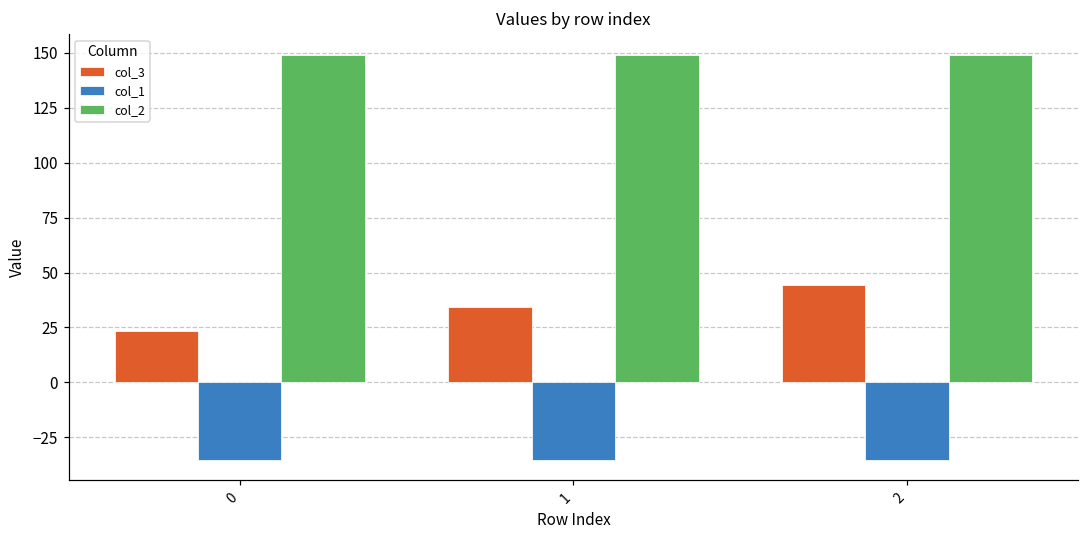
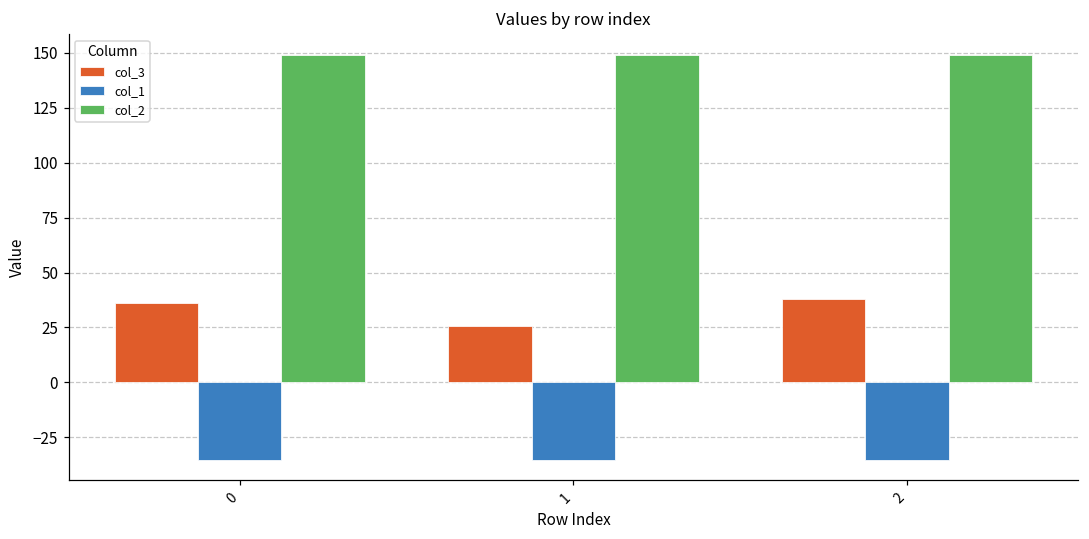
  {
    "col_3": {
-     "0": 24,
-     "1": 34,
-     "2": 44
+     "0": 36,
+     "1": 26,
+     "2": 38
    },
    "col_1": {
      "0": -35,
      "1": -35,
      "2": -35
    },
    "col_2": {
      "0": 149,
      "1": 149,
      "2": 149
    }
  }
